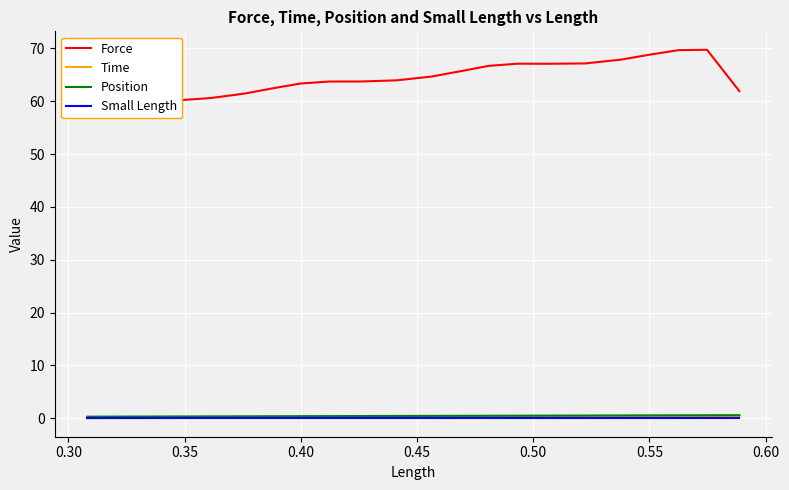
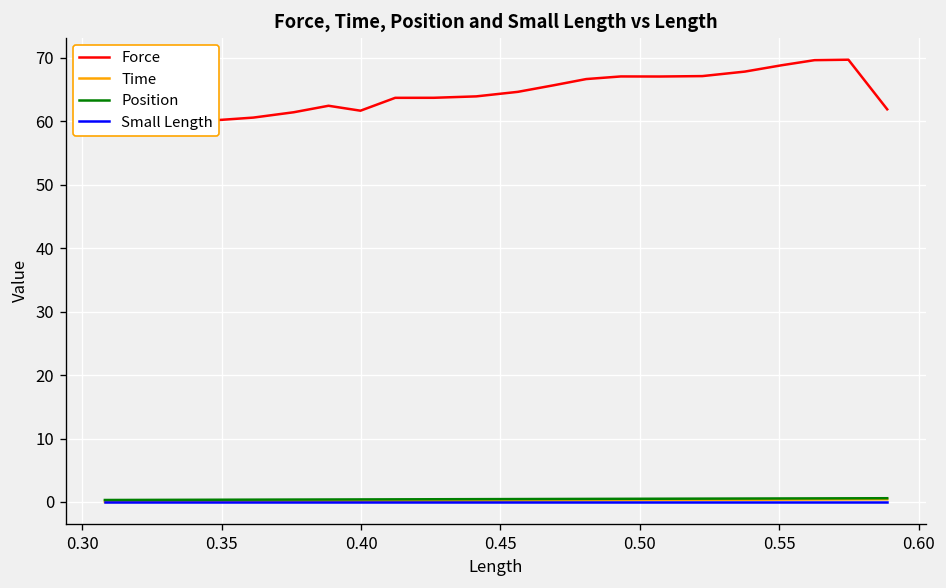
  {
    "Force": {
-     "0.40": 63
+     "0.40": 62
    }
  }
